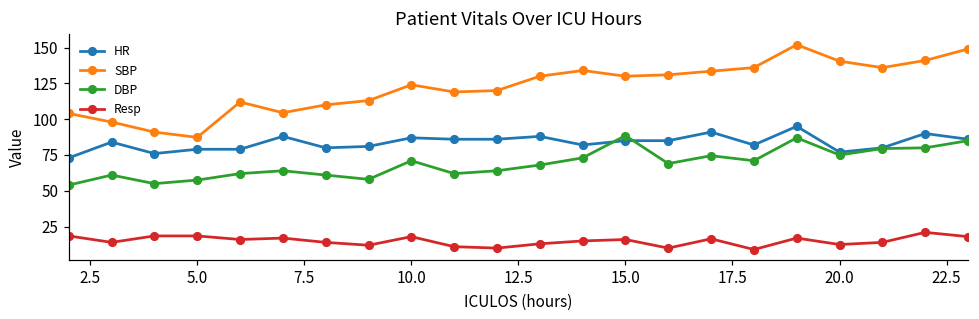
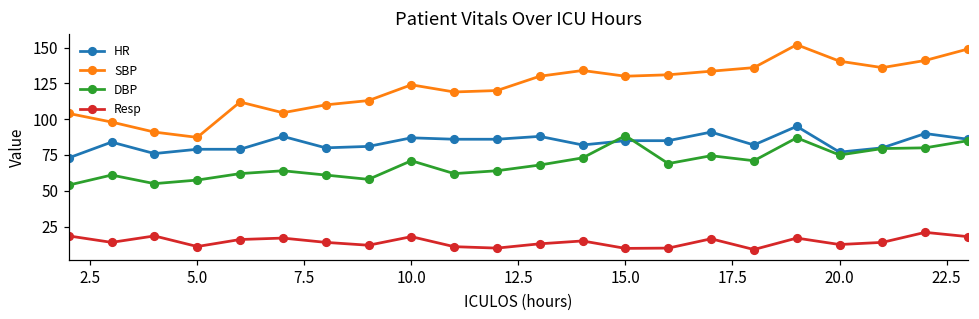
  {
    "HR": {
      "5.0": 79,
      "10.0": 87,
      "15.0": 85,
      "20.0": 77
    },
    "SBP": {
      "5.0": 87,
      "10.0": 124,
      "15.0": 130,
      "20.0": 141
    },
    "DBP": {
      "5.0": 58,
      "10.0": 71,
      "15.0": 89,
      "20.0": 75
    },
    "Resp": {
-     "5.0": 19,
+     "5.0": 11,
      "10.0": 18,
-     "15.0": 16,
+     "15.0": 10,
      "20.0": 13
    }
  }
